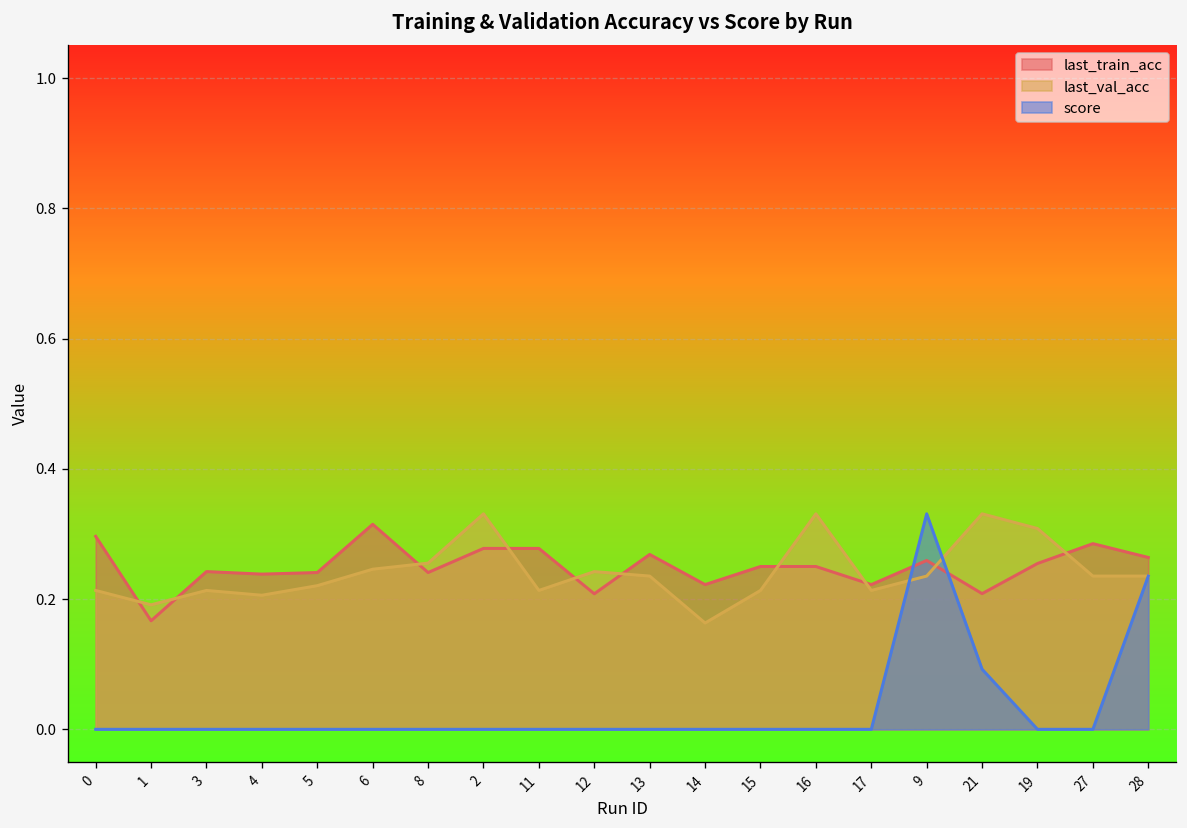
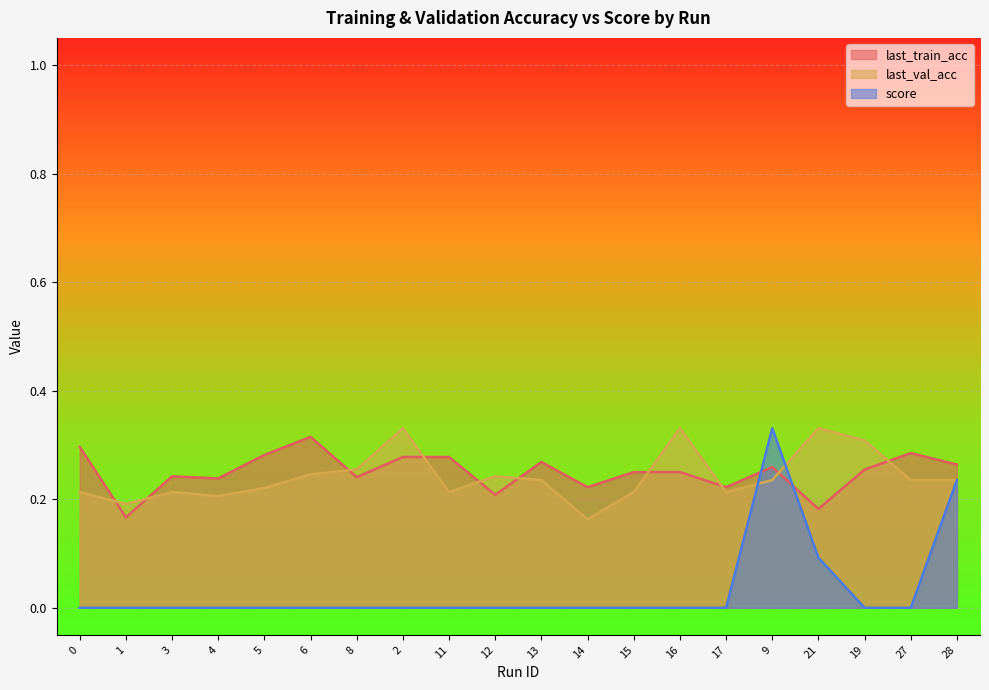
  {
    "last_train_acc": {
      "0": 0.30,
      "1": 0.17,
      "3": 0.24,
      "4": 0.24,
-     "5": 0.24,
+     "5": 0.28,
      "6": 0.31,
      "8": 0.24,
      "2": 0.28,
      "11": 0.28,
      "12": 0.21,
      "13": 0.27,
      "14": 0.22,
      "15": 0.25,
      "16": 0.25,
      "17": 0.22,
      "9": 0.26,
-     "21": 0.21,
+     "21": 0.18,
      "19": 0.25,
      "27": 0.29,
      "28": 0.26
    },
    "last_val_acc": {
      "0": 0.21,
      "1": 0.19,
      "3": 0.21,
      "4": 0.21,
      "5": 0.22,
      "6": 0.25,
      "8": 0.26,
      "2": 0.33,
      "11": 0.21,
      "12": 0.24,
      "13": 0.24,
      "14": 0.16,
      "15": 0.21,
      "16": 0.33,
      "17": 0.21,
      "9": 0.24,
      "21": 0.33,
      "19": 0.31,
      "27": 0.24
    },
    "score": {
      "0": 0.00,
      "1": 0.00,
      "3": 0.00,
      "4": 0.00,
      "5": 0.00,
      "6": 0.00,
      "8": 0.00,
      "2": 0.00,
      "11": 0.00,
      "12": 0.00,
      "13": 0.00,
      "14": 0.00,
      "15": 0.00,
      "16": 0.00,
      "17": 0.00,
      "9": 0.33,
      "21": 0.09,
      "19": 0.00,
      "27": 0.00
    }
  }
